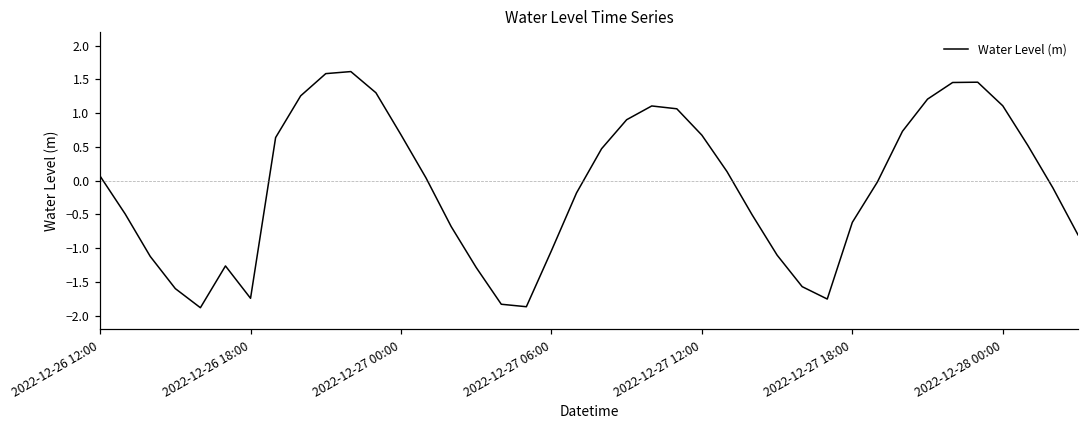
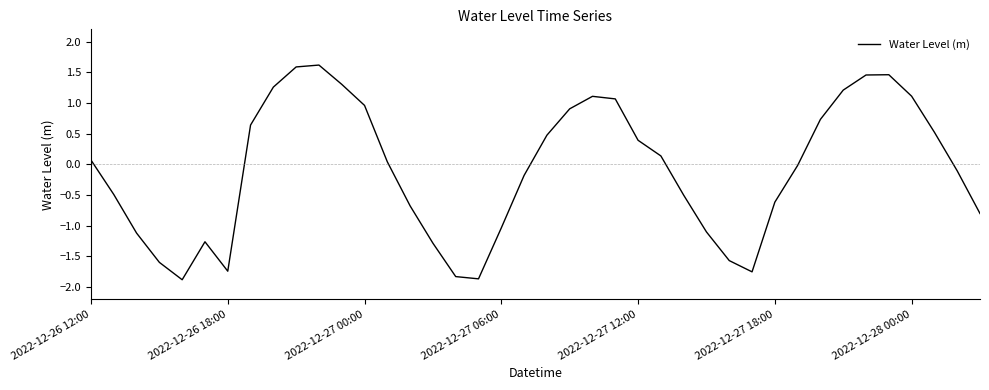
  {
    "2022-12-26 12:00": 0.1,
    "2022-12-26 18:00": -1.7,
-   "2022-12-27 00:00": 0.7,
+   "2022-12-27 00:00": 1.0,
    "2022-12-27 06:00": -1.0,
-   "2022-12-27 12:00": 0.7,
+   "2022-12-27 12:00": 0.4,
    "2022-12-27 18:00": -0.6,
    "2022-12-28 00:00": 1.1
  }
